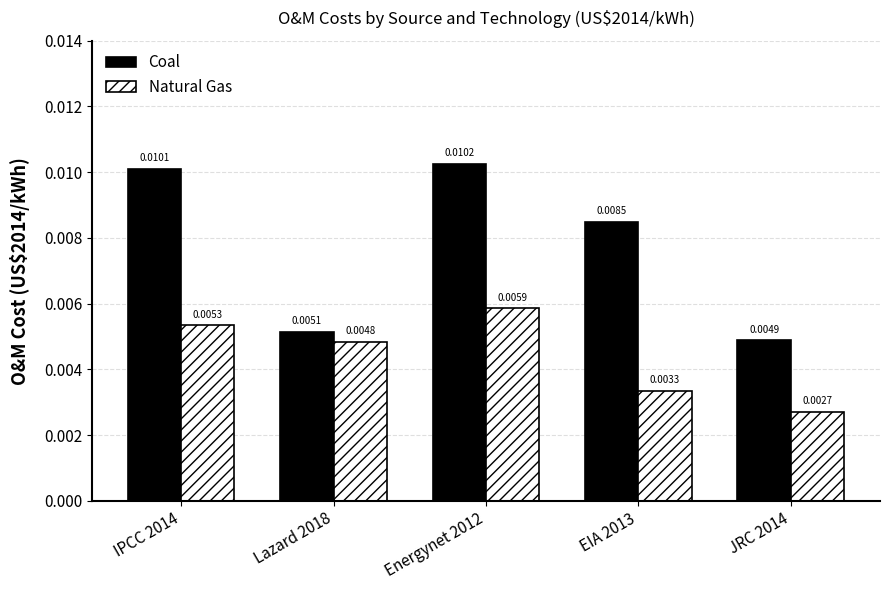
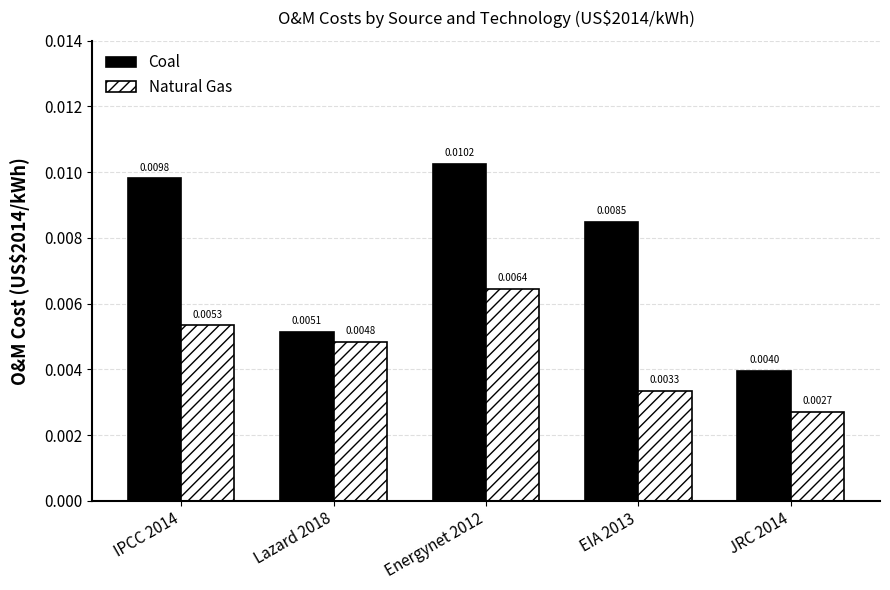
  {
    "Coal": {
-     "IPCC 2014": 0.0101,
+     "IPCC 2014": 0.0098,
      "Lazard 2018": 0.0051,
      "Energynet 2012": 0.0102,
      "EIA 2013": 0.0085,
-     "JRC 2014": 0.0049
+     "JRC 2014": 0.0040
    },
    "Natural Gas": {
      "IPCC 2014": 0.0053,
      "Lazard 2018": 0.0048,
-     "Energynet 2012": 0.0059,
+     "Energynet 2012": 0.0064,
      "EIA 2013": 0.0033,
      "JRC 2014": 0.0027
    }
  }
